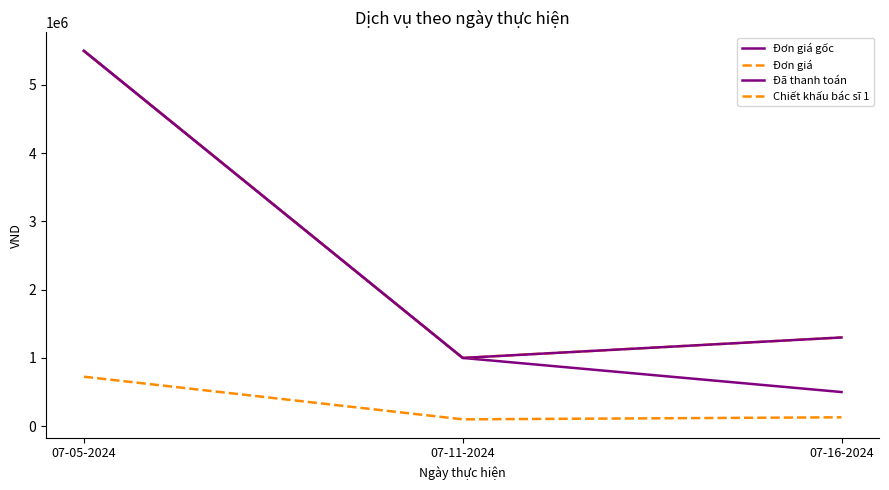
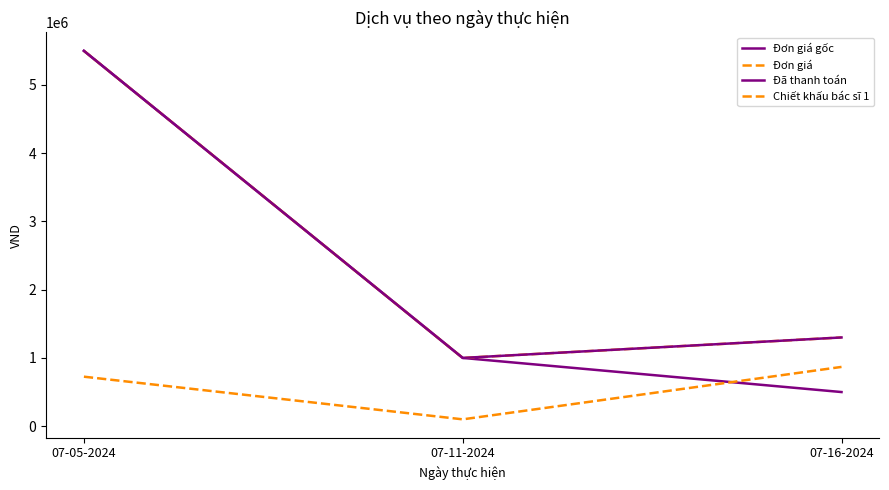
  {
    "Chiết khấu bác sĩ 1": {
      "07-05-2024": 700000,
      "07-11-2024": 100000,
-     "07-16-2024": 100000
+     "07-16-2024": 900000
    }
  }
